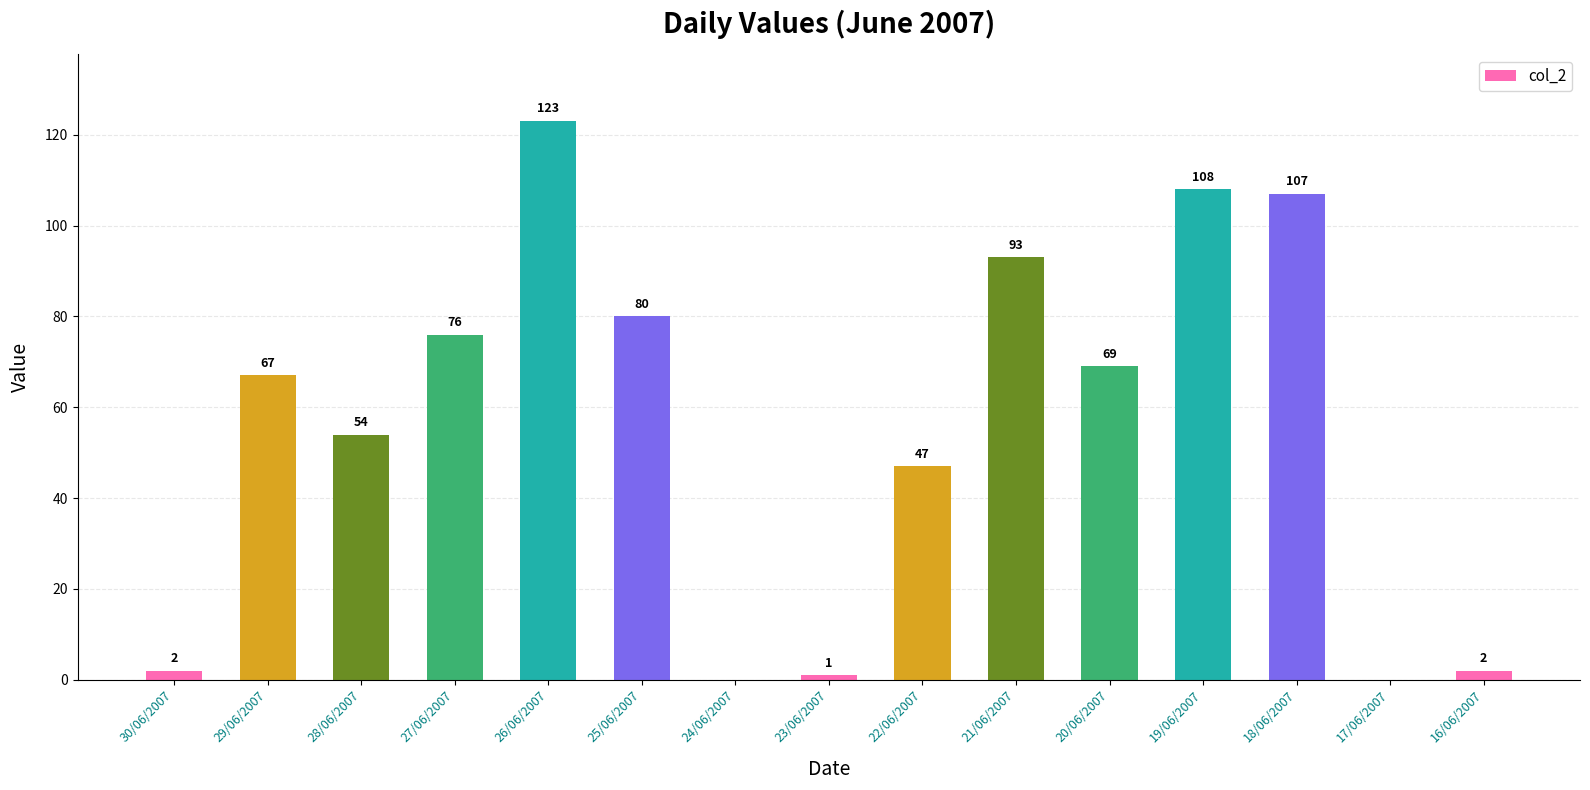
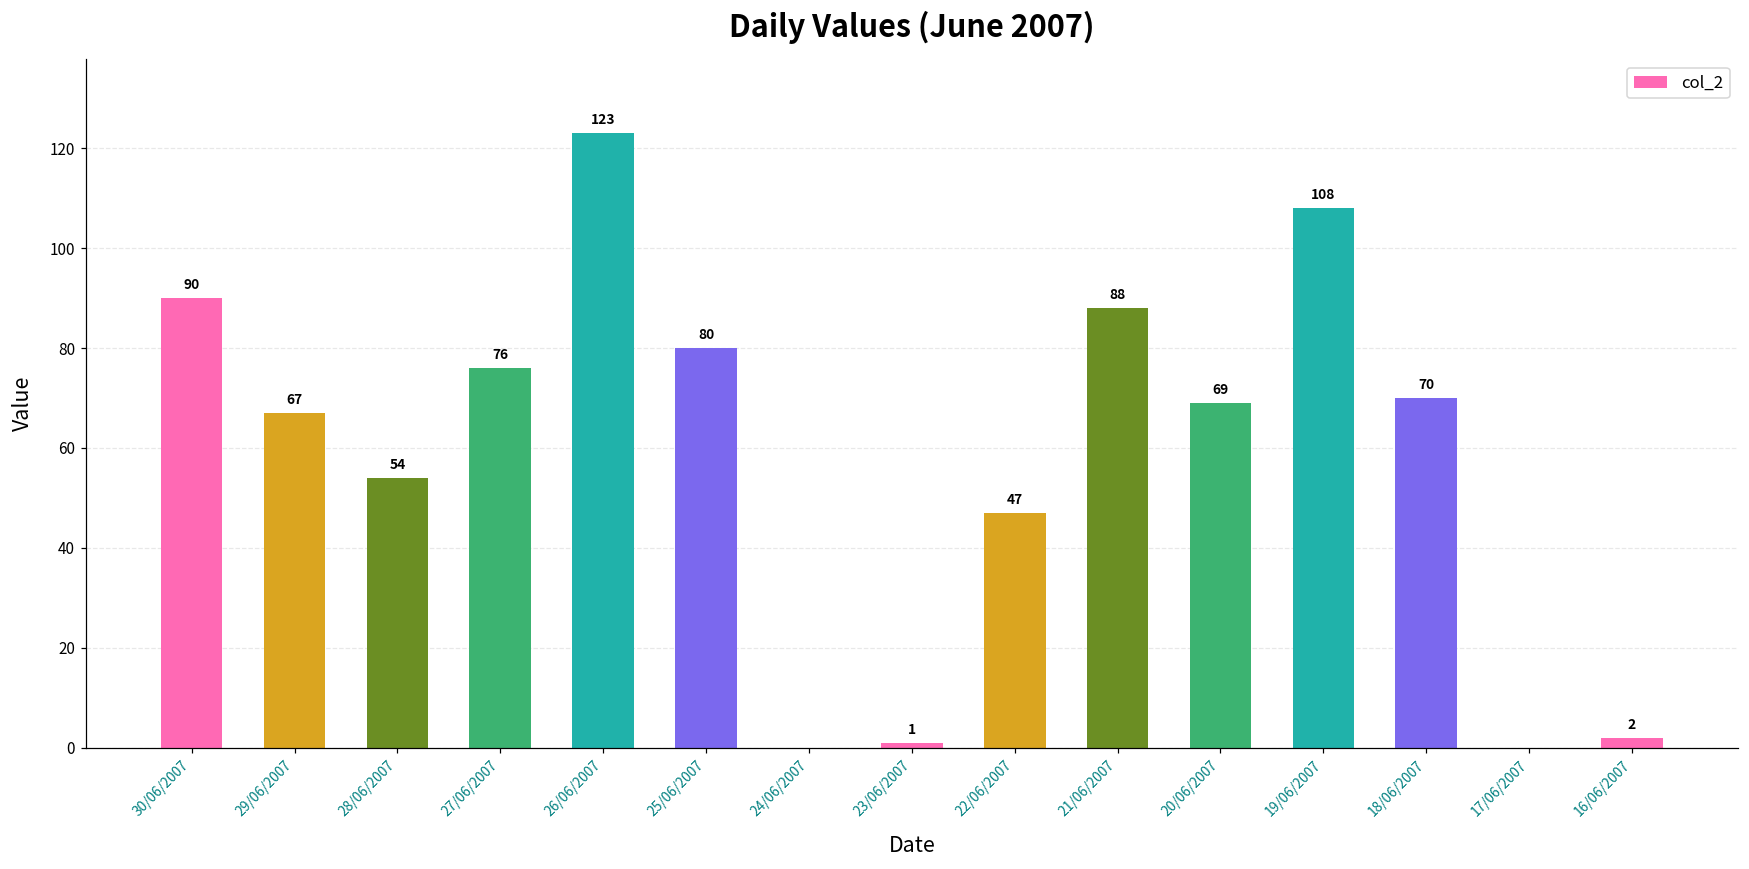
  {
-   "30/06/2007": 2,
+   "30/06/2007": 90,
    "29/06/2007": 67,
    "28/06/2007": 54,
    "27/06/2007": 76,
    "26/06/2007": 123,
    "25/06/2007": 80,
    "23/06/2007": 1,
    "22/06/2007": 47,
-   "21/06/2007": 93,
+   "21/06/2007": 88,
    "20/06/2007": 69,
    "19/06/2007": 108,
-   "18/06/2007": 107,
+   "18/06/2007": 70,
    "16/06/2007": 2
  }
